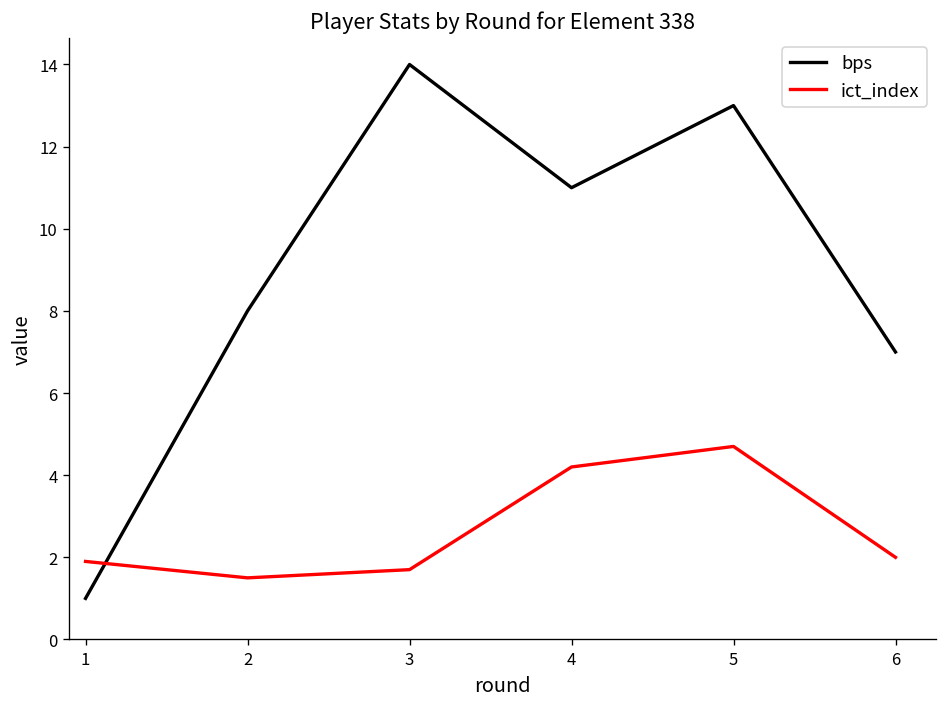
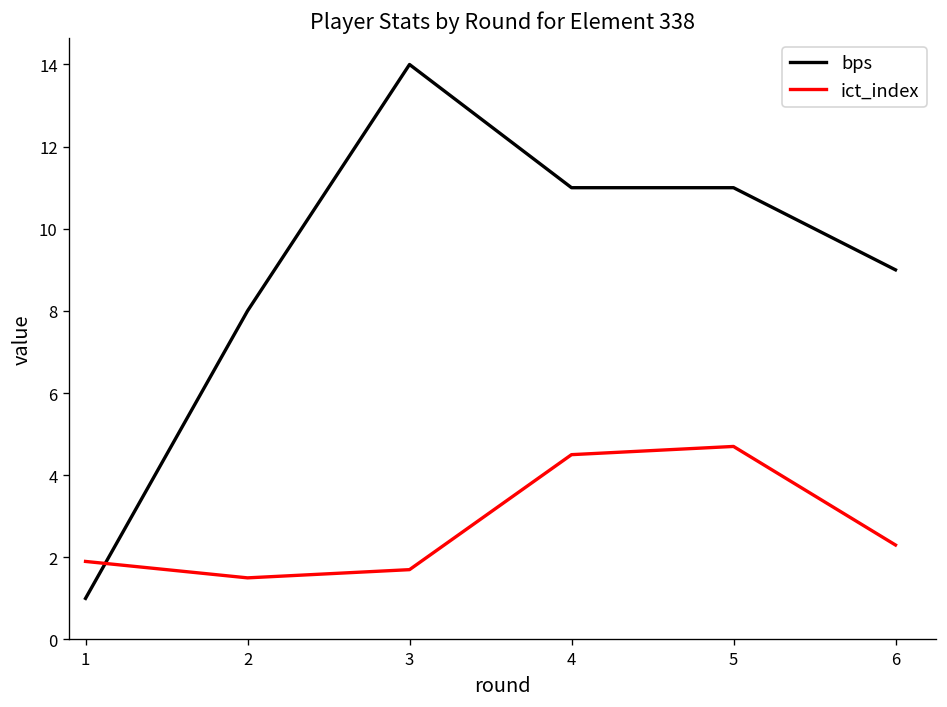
  {
    "bps": {
      "1": 1,
      "2": 8,
      "3": 14,
      "4": 11,
-     "5": 13,
-     "6": 7
+     "5": 11,
+     "6": 9
    },
    "ict_index": {
      "1": 1.9,
      "2": 1.5,
      "3": 1.7,
-     "4": 4.2,
+     "4": 4.5,
      "5": 4.7,
-     "6": 2.0
+     "6": 2.3
    }
  }
